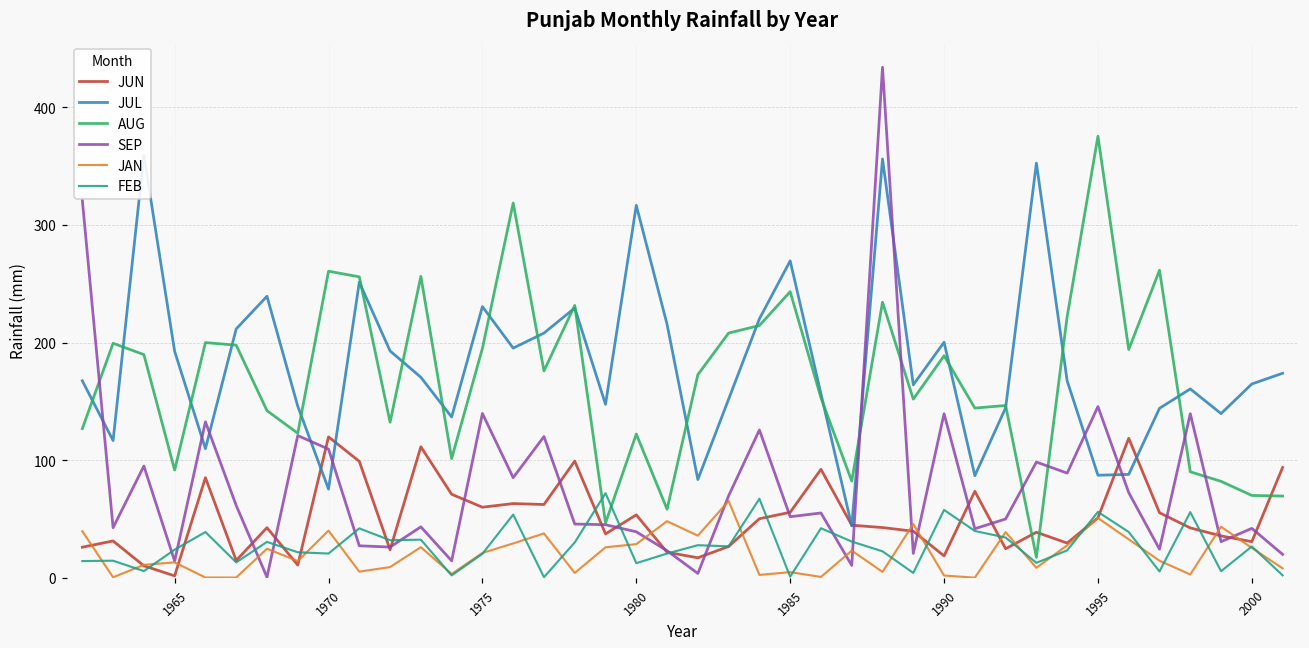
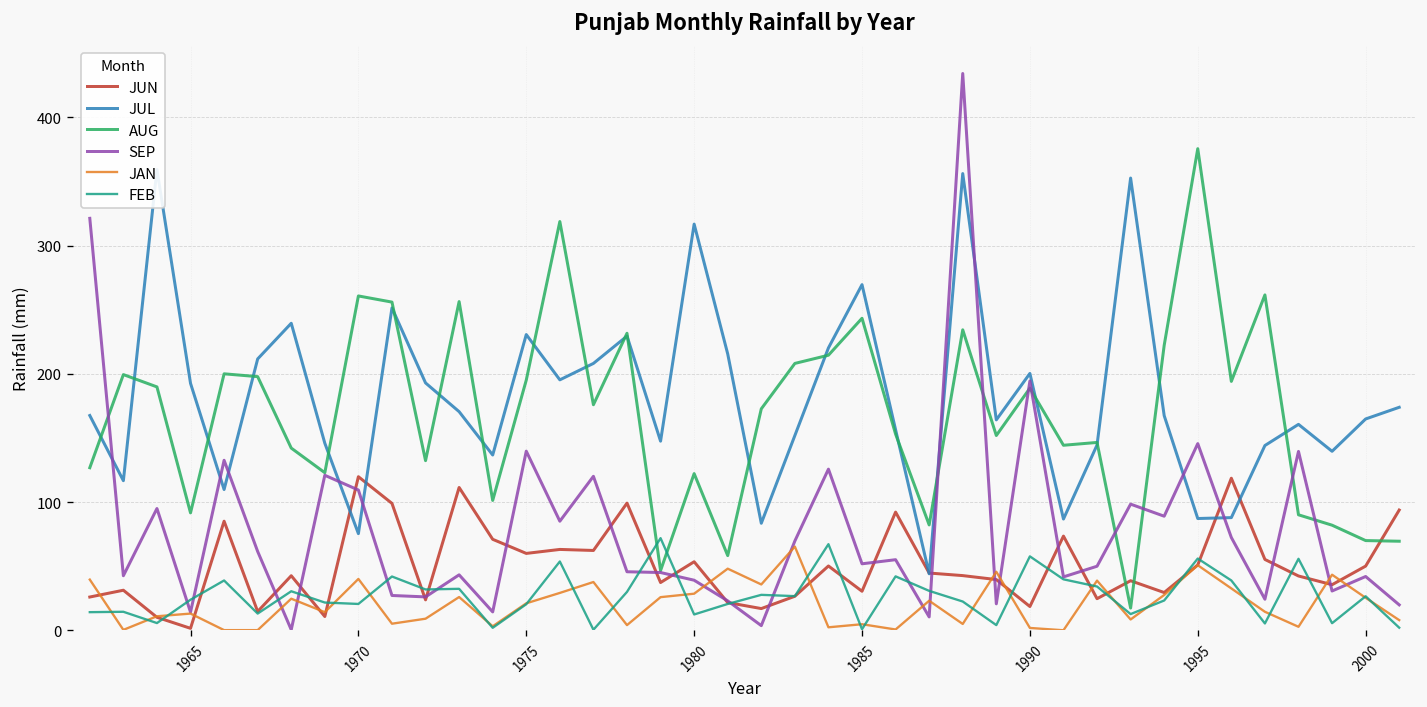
  {
    "JUN": {
      "1965": 2,
      "1970": 120,
      "1975": 60,
      "1980": 54,
-     "1985": 56,
+     "1985": 31,
      "1990": 19,
-     "2000": 31
+     "2000": 50
    },
    "JUL": {
      "1965": 193,
      "1970": 75,
      "1975": 231,
      "1980": 317,
      "1985": 270,
      "1990": 200,
      "1995": 87,
      "2000": 165
    },
    "SEP": {
      "1970": 109,
      "1975": 140,
      "1980": 39,
      "1985": 52,
-     "1990": 140,
+     "1990": 194,
      "1995": 146,
      "2000": 42
    },
    "JAN": {
      "1970": 40,
      "1980": 29,
      "1985": 5,
      "1990": 2
    }
  }
